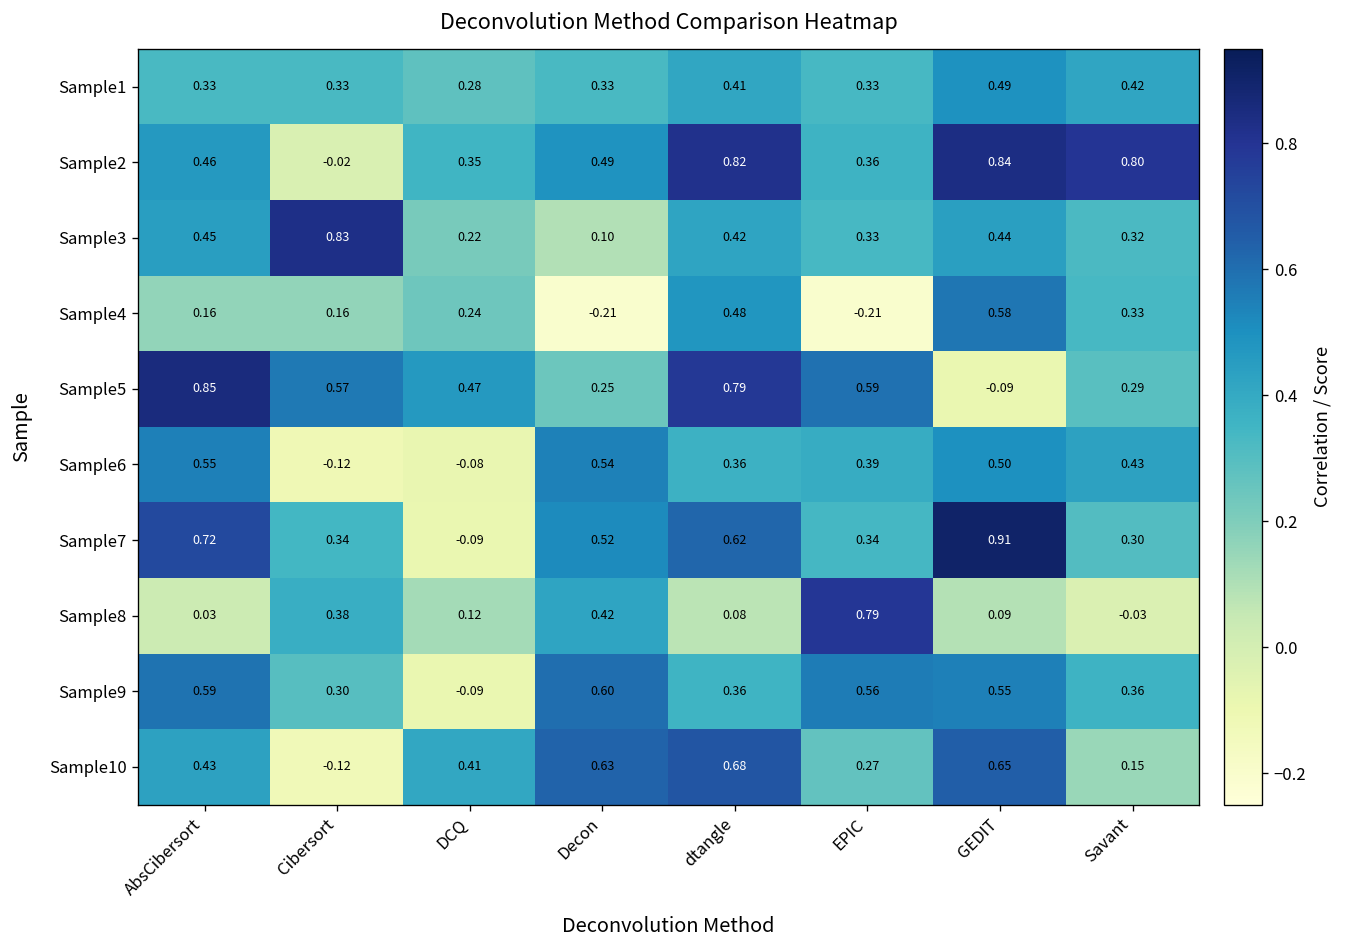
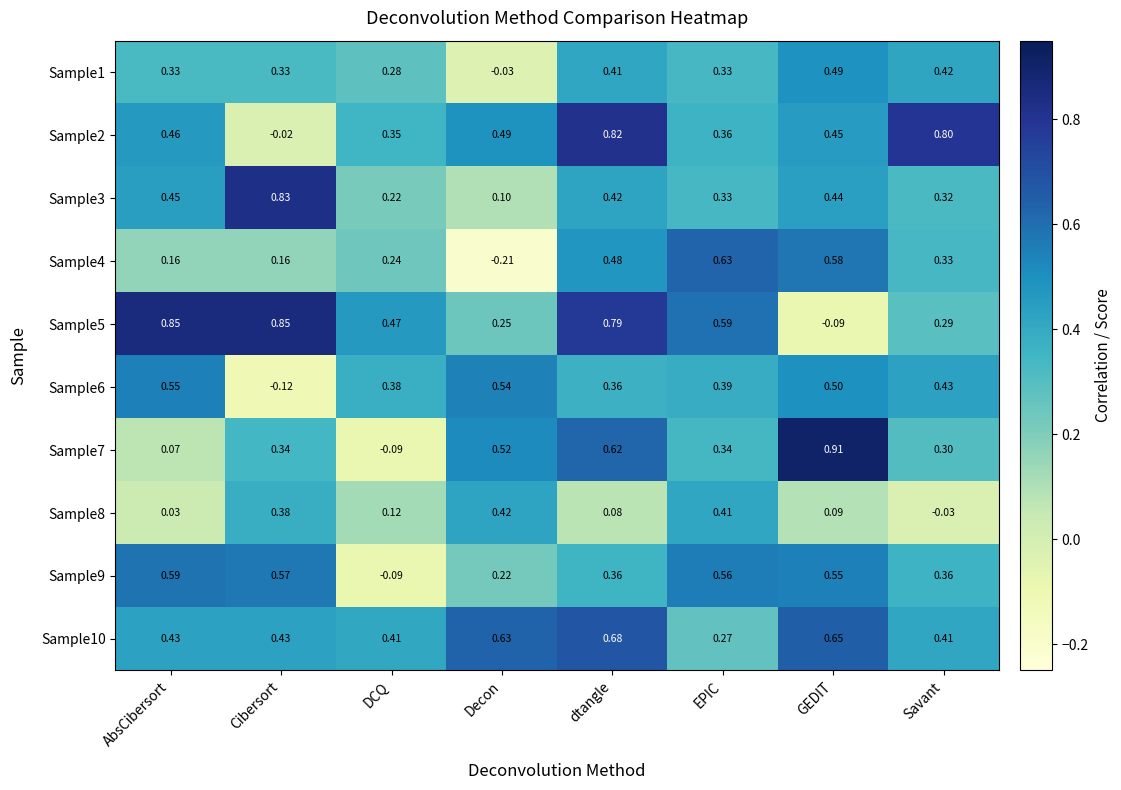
  {
    "Sample1": {
      "AbsCibersort": 0.33,
      "Cibersort": 0.33,
      "DCQ": 0.28,
-     "Decon": 0.33,
+     "Decon": -0.03,
      "dtangle": 0.41,
      "EPIC": 0.33,
      "GEDIT": 0.49,
      "Savant": 0.42
    },
    "Sample2": {
      "AbsCibersort": 0.46,
      "Cibersort": -0.02,
      "DCQ": 0.35,
      "Decon": 0.49,
      "dtangle": 0.82,
      "EPIC": 0.36,
-     "GEDIT": 0.84,
+     "GEDIT": 0.45,
      "Savant": 0.80
    },
    "Sample3": {
      "AbsCibersort": 0.45,
      "Cibersort": 0.83,
      "DCQ": 0.22,
      "Decon": 0.10,
      "dtangle": 0.42,
      "EPIC": 0.33,
      "GEDIT": 0.44,
      "Savant": 0.32
    },
    "Sample4": {
      "AbsCibersort": 0.16,
      "Cibersort": 0.16,
      "DCQ": 0.24,
      "Decon": -0.21,
      "dtangle": 0.48,
-     "EPIC": -0.21,
+     "EPIC": 0.63,
      "GEDIT": 0.58,
      "Savant": 0.33
    },
    "Sample5": {
      "AbsCibersort": 0.85,
-     "Cibersort": 0.57,
+     "Cibersort": 0.85,
      "DCQ": 0.47,
      "Decon": 0.25,
      "dtangle": 0.79,
      "EPIC": 0.59,
      "GEDIT": -0.09,
      "Savant": 0.29
    },
    "Sample6": {
      "AbsCibersort": 0.55,
      "Cibersort": -0.12,
-     "DCQ": -0.08,
+     "DCQ": 0.38,
      "Decon": 0.54,
      "dtangle": 0.36,
      "EPIC": 0.39,
      "GEDIT": 0.50,
      "Savant": 0.43
    },
    "Sample7": {
-     "AbsCibersort": 0.72,
+     "AbsCibersort": 0.07,
      "Cibersort": 0.34,
      "DCQ": -0.09,
      "Decon": 0.52,
      "dtangle": 0.62,
      "EPIC": 0.34,
      "GEDIT": 0.91,
      "Savant": 0.30
    },
    "Sample8": {
      "AbsCibersort": 0.03,
      "Cibersort": 0.38,
      "DCQ": 0.12,
      "Decon": 0.42,
      "dtangle": 0.08,
-     "EPIC": 0.79,
+     "EPIC": 0.41,
      "GEDIT": 0.09,
      "Savant": -0.03
    },
    "Sample9": {
      "AbsCibersort": 0.59,
-     "Cibersort": 0.30,
+     "Cibersort": 0.57,
      "DCQ": -0.09,
-     "Decon": 0.60,
+     "Decon": 0.22,
      "dtangle": 0.36,
      "EPIC": 0.56,
      "GEDIT": 0.55,
      "Savant": 0.36
    },
    "Sample10": {
      "AbsCibersort": 0.43,
-     "Cibersort": -0.12,
+     "Cibersort": 0.43,
      "DCQ": 0.41,
      "Decon": 0.63,
      "dtangle": 0.68,
      "EPIC": 0.27,
      "GEDIT": 0.65,
-     "Savant": 0.15
+     "Savant": 0.41
    }
  }
